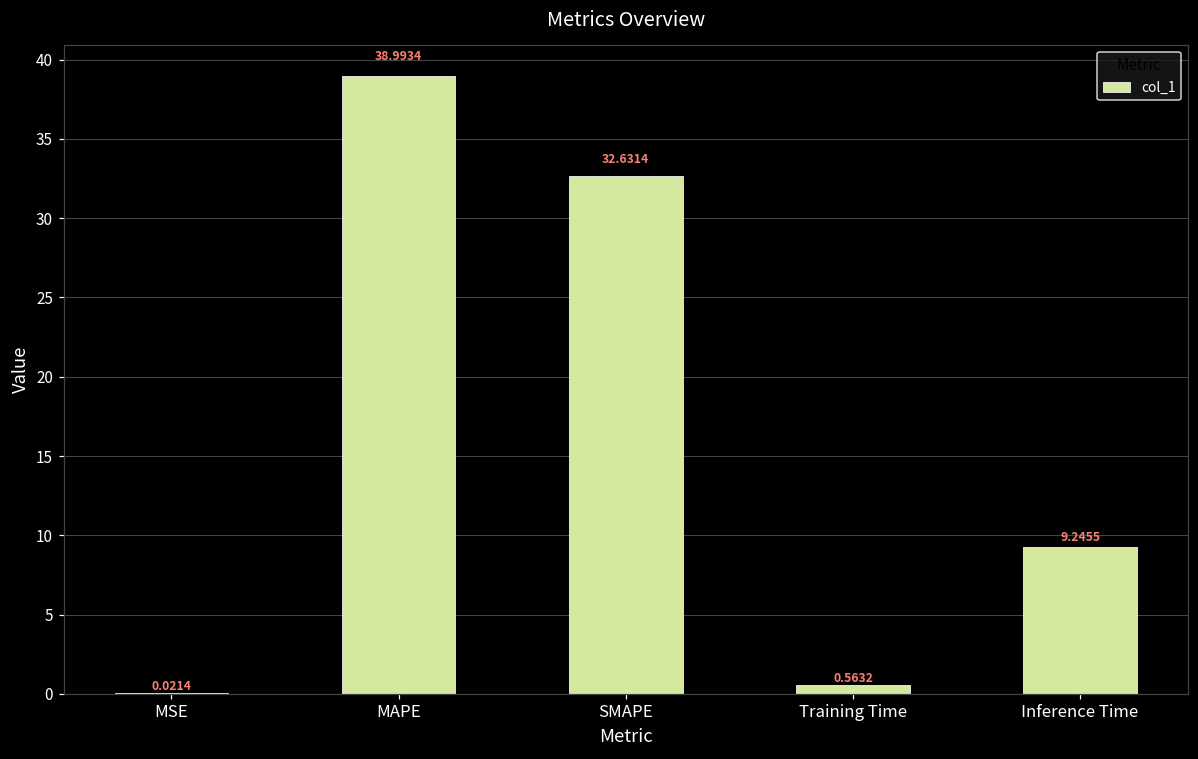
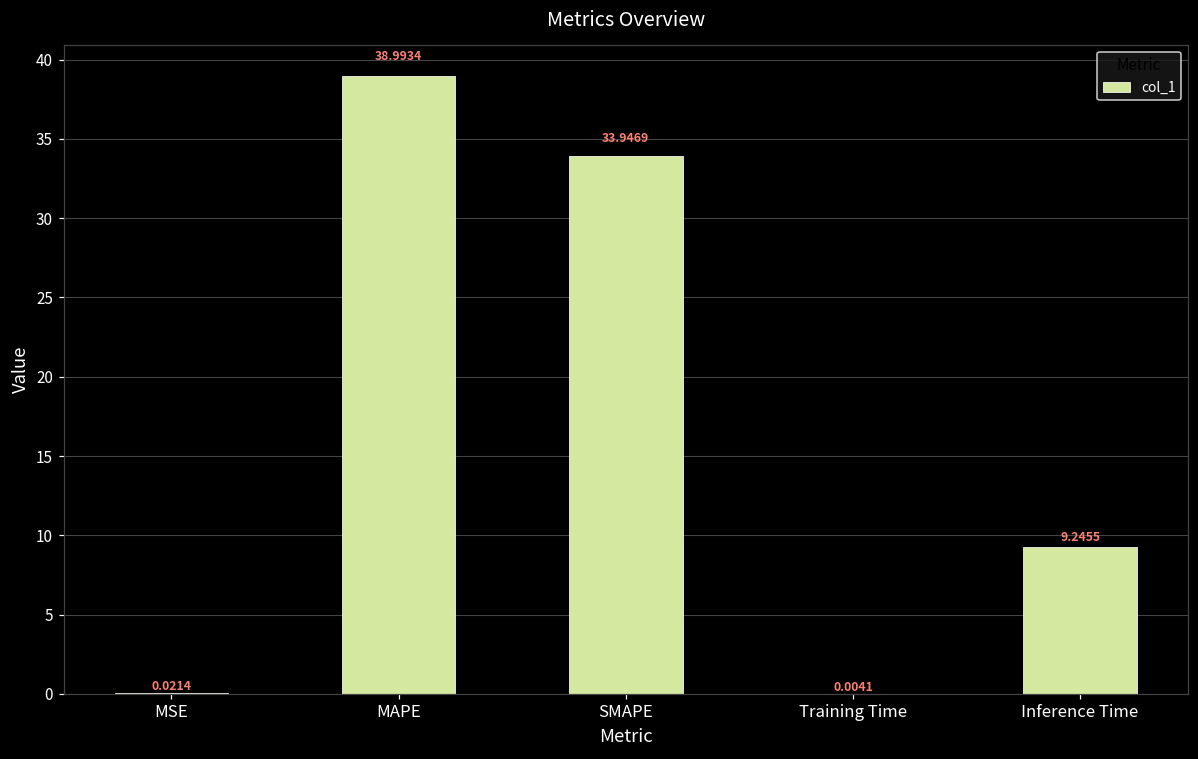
  {
    "MSE": 0.0214,
    "MAPE": 38.9934,
-   "SMAPE": 32.6314,
-   "Training Time": 0.5632,
+   "SMAPE": 33.9469,
+   "Training Time": 0.0041,
    "Inference Time": 9.2455
  }
